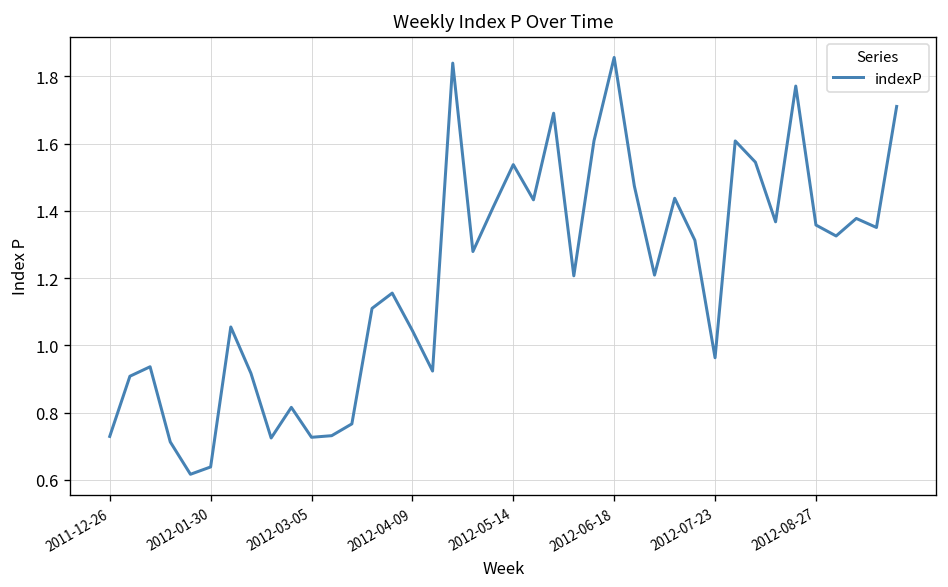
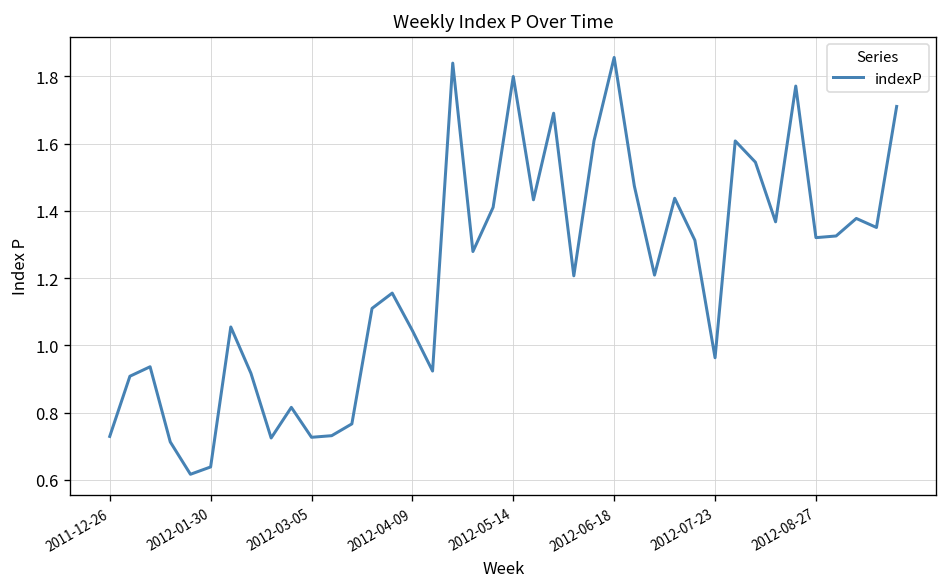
  {
    "2011-12-26": 0.73,
    "2012-01-30": 0.64,
    "2012-03-05": 0.73,
    "2012-04-09": 1.04,
-   "2012-05-14": 1.54,
+   "2012-05-14": 1.80,
    "2012-06-18": 1.86,
    "2012-07-23": 0.96,
-   "2012-08-27": 1.36
+   "2012-08-27": 1.32
  }
